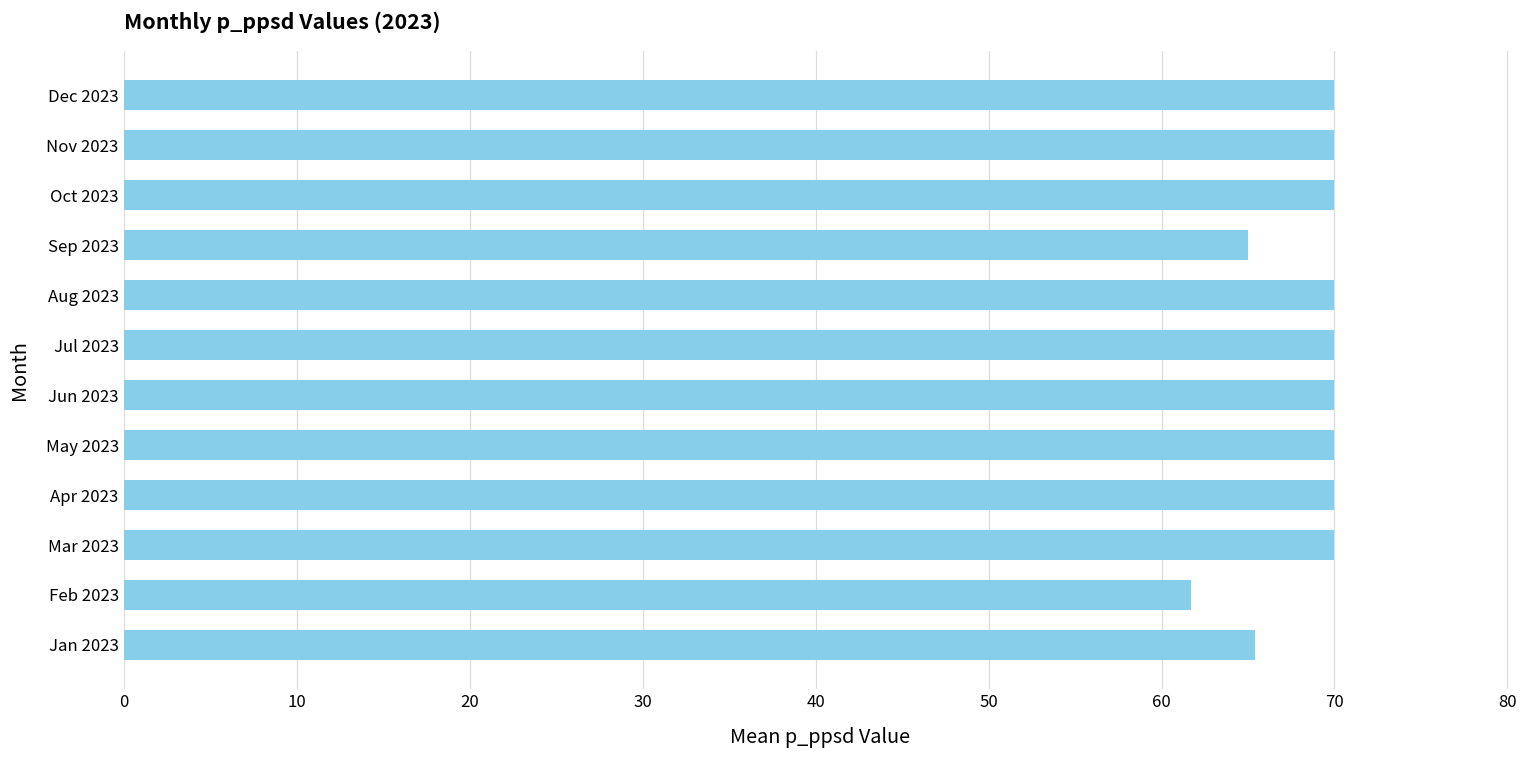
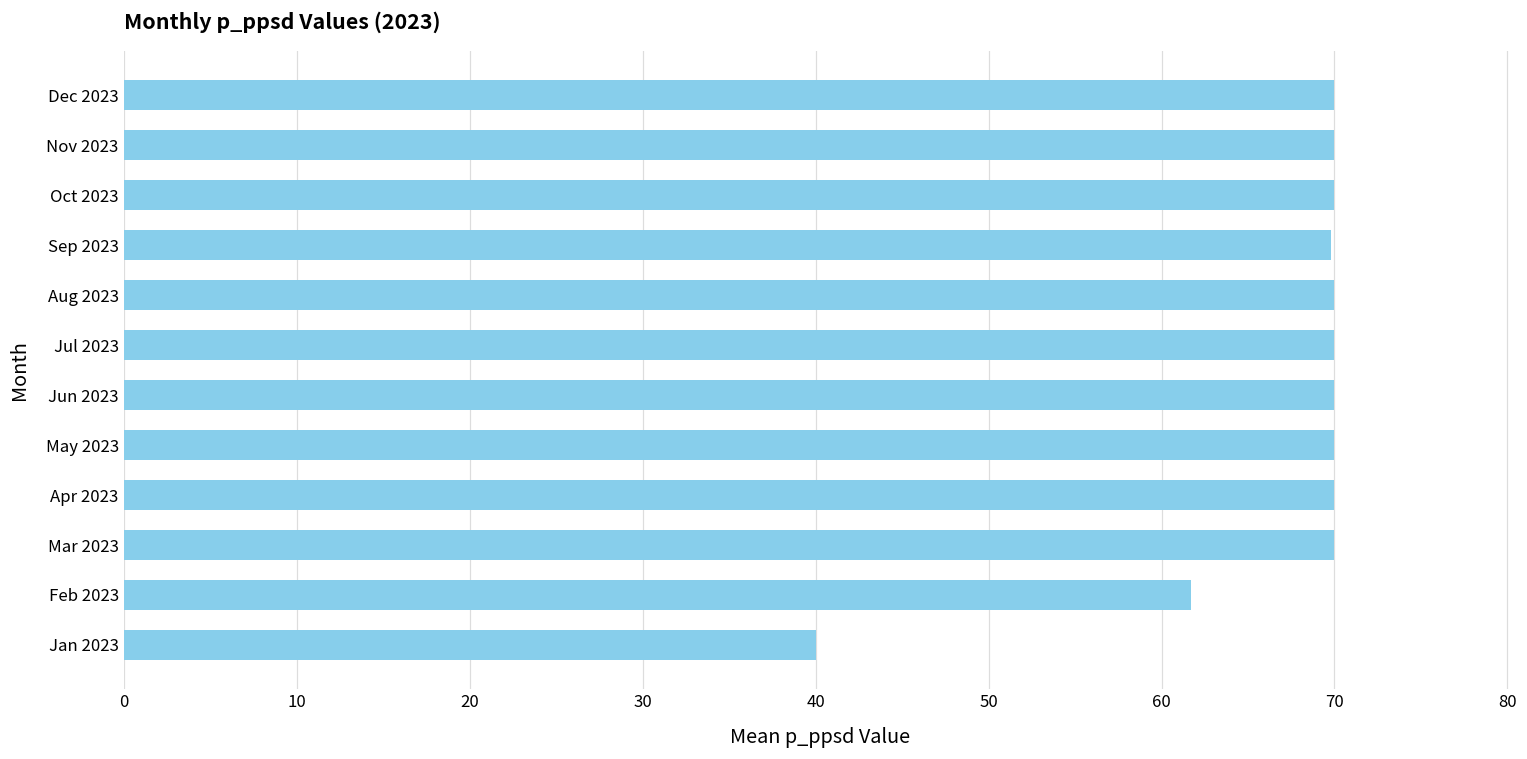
  {
    "Dec 2023": 70.0,
    "Nov 2023": 70.0,
    "Oct 2023": 70.0,
-   "Sep 2023": 65.0,
+   "Sep 2023": 69.8,
    "Aug 2023": 70.0,
    "Jul 2023": 70.0,
    "Jun 2023": 70.0,
    "May 2023": 70.0,
    "Apr 2023": 70.0,
    "Mar 2023": 70.0,
    "Feb 2023": 61.7,
-   "Jan 2023": 65.4
+   "Jan 2023": 40.0
  }
